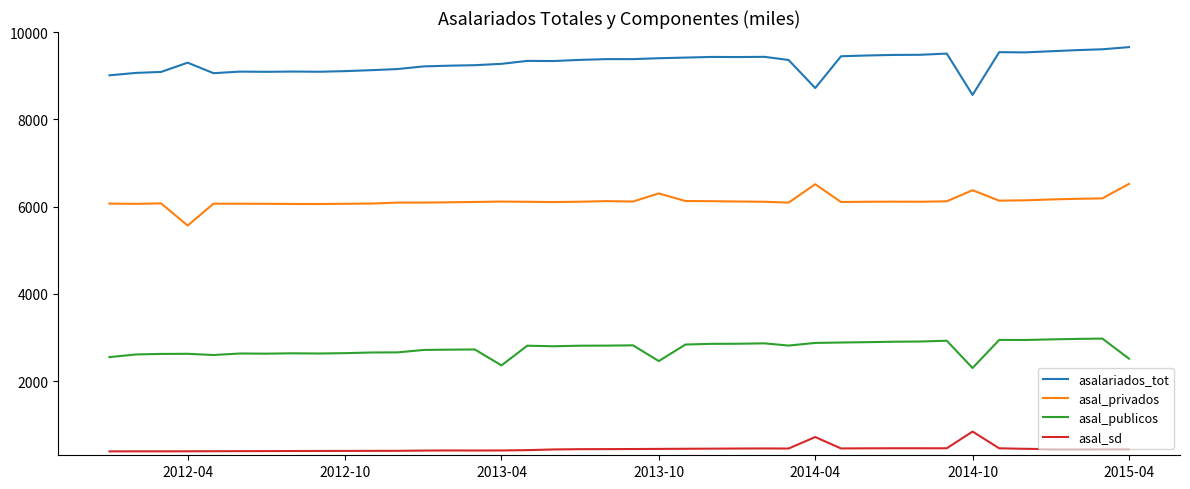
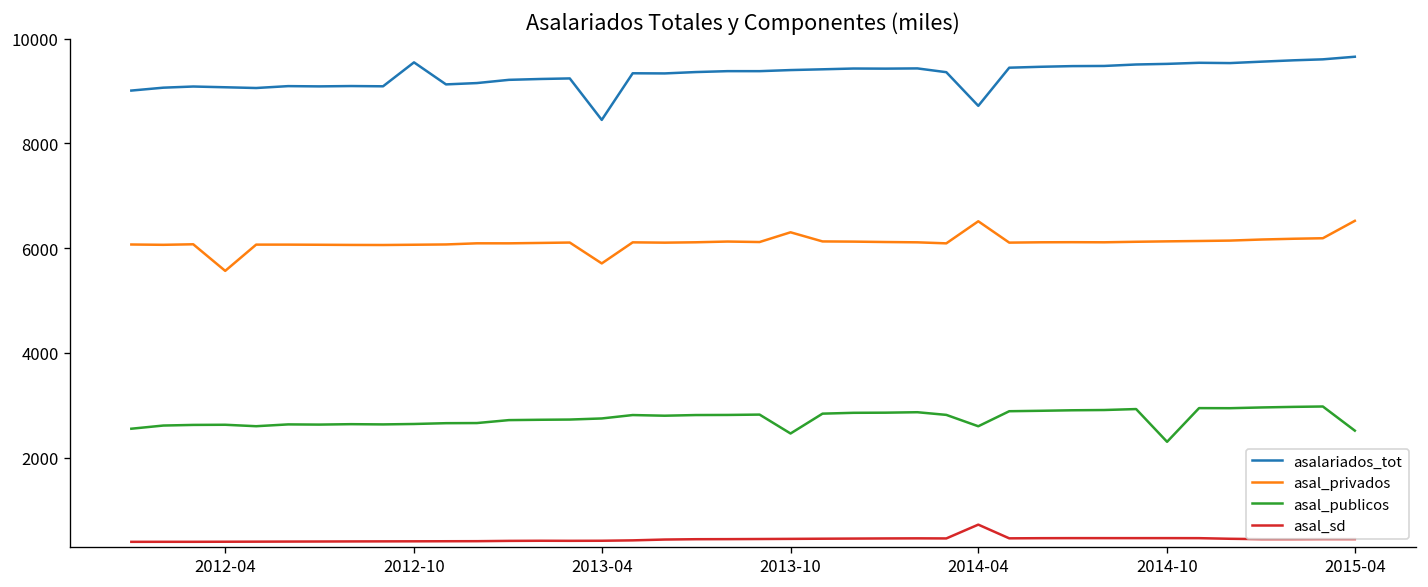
  {
    "asalariados_tot": {
-     "2012-04": 9300,
-     "2012-10": 9100,
-     "2013-04": 9300,
+     "2012-04": 9100,
+     "2012-10": 9500,
+     "2013-04": 8400,
      "2013-10": 9400,
      "2014-04": 8700,
-     "2014-10": 8600,
+     "2014-10": 9500,
      "2015-04": 9700
    },
    "asal_privados": {
      "2012-04": 5600,
      "2012-10": 6100,
-     "2013-04": 6100,
+     "2013-04": 5700,
      "2013-10": 6300,
      "2014-04": 6500,
-     "2014-10": 6400,
+     "2014-10": 6100,
      "2015-04": 6500
    },
    "asal_publicos": {
      "2012-04": 2600,
      "2012-10": 2600,
-     "2013-04": 2400,
+     "2013-04": 2700,
      "2013-10": 2500,
-     "2014-04": 2900,
+     "2014-04": 2600,
      "2014-10": 2300,
      "2015-04": 2500
    },
    "asal_sd": {
      "2012-04": 400,
      "2012-10": 400,
      "2013-04": 400,
      "2013-10": 400,
      "2014-04": 700,
-     "2014-10": 800,
+     "2014-10": 500,
      "2015-04": 400
    }
  }
